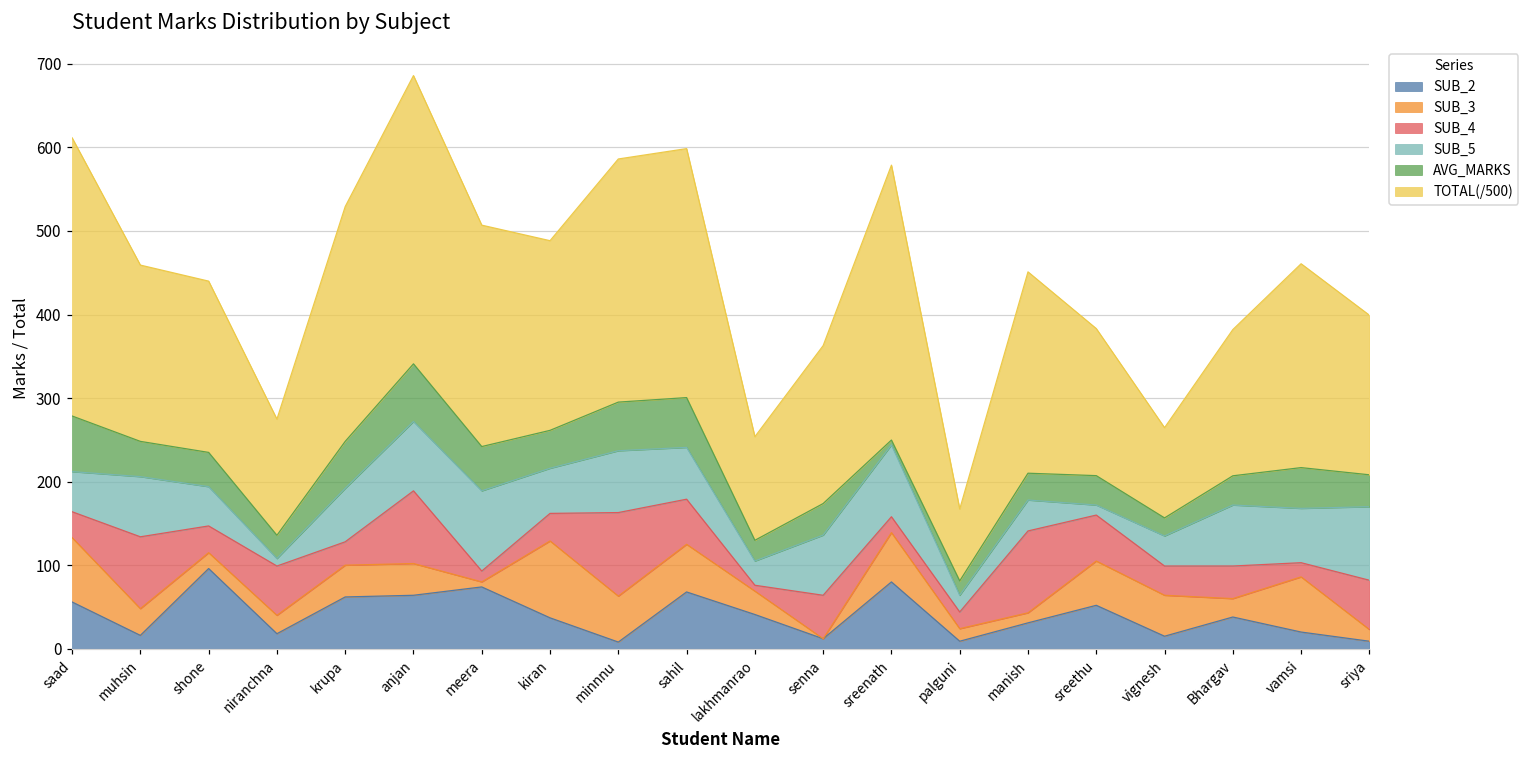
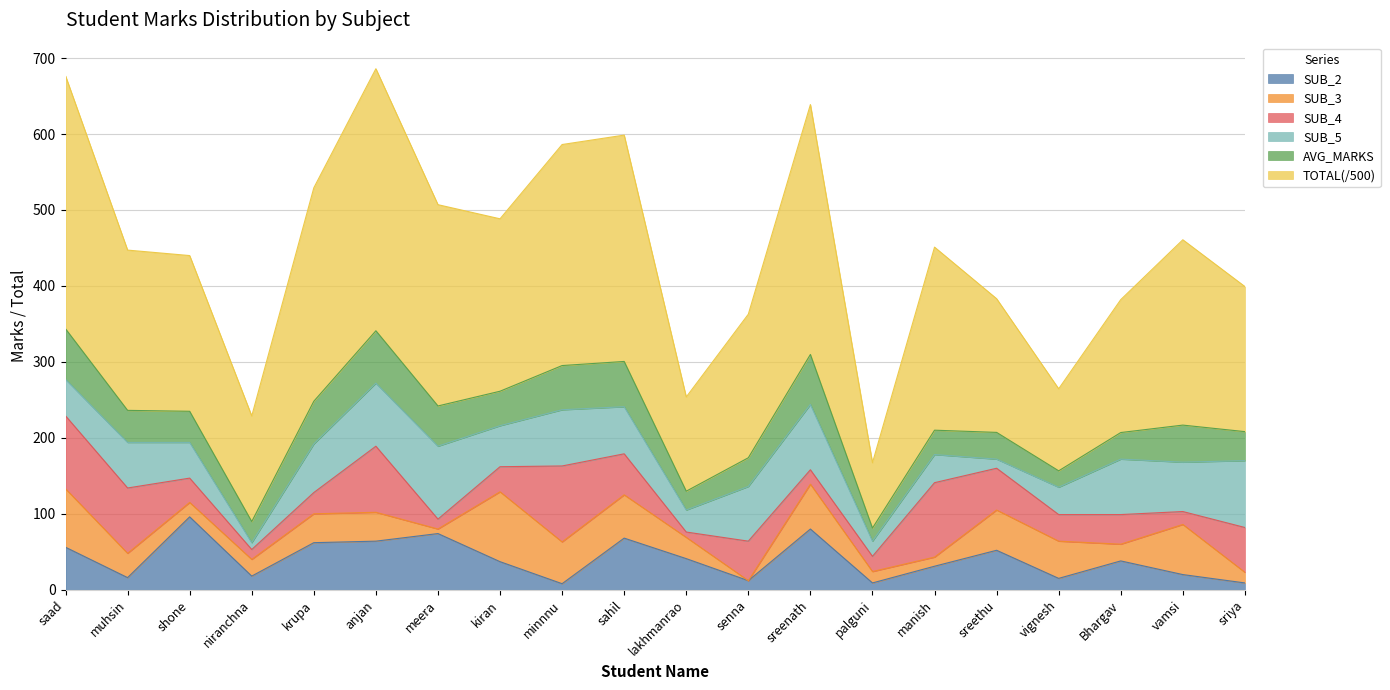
  {
    "SUB_2": {
      "saad": 60,
      "muhsin": 20,
      "shone": 100,
      "niranchna": 20,
      "krupa": 60,
      "anjan": 60,
      "meera": 70,
      "kiran": 40,
      "minnnu": 10,
      "sahil": 70,
      "lakhmanrao": 40,
      "sreenath": 80,
      "palguni": 10,
      "manish": 30,
      "sreethu": 50,
      "vignesh": 20,
      "Bhargav": 40,
      "vamsi": 20,
      "sriya": 10
    },
    "SUB_3": {
      "saad": 80,
      "muhsin": 30,
      "shone": 20,
      "niranchna": 20,
      "krupa": 40,
      "anjan": 40,
      "meera": 10,
      "kiran": 90,
      "minnnu": 60,
      "sahil": 60,
      "lakhmanrao": 30,
      "sreenath": 60,
      "palguni": 20,
      "manish": 10,
      "sreethu": 50,
      "vignesh": 50,
      "Bhargav": 20,
      "vamsi": 70,
      "sriya": 10
    },
    "SUB_4": {
-     "saad": 30,
+     "saad": 100,
      "muhsin": 90,
      "shone": 30,
-     "niranchna": 60,
+     "niranchna": 10,
      "krupa": 30,
      "anjan": 90,
      "meera": 10,
      "kiran": 30,
      "minnnu": 100,
      "sahil": 50,
      "lakhmanrao": 10,
      "senna": 50,
      "sreenath": 20,
      "palguni": 20,
      "manish": 100,
      "sreethu": 60,
      "vignesh": 40,
      "Bhargav": 40,
      "vamsi": 20,
      "sriya": 60
    },
    "SUB_5": {
      "saad": 50,
-     "muhsin": 70,
+     "muhsin": 60,
      "shone": 50,
      "niranchna": 10,
      "krupa": 60,
      "anjan": 80,
      "meera": 100,
      "kiran": 50,
      "minnnu": 70,
      "sahil": 60,
      "lakhmanrao": 30,
      "senna": 70,
      "sreenath": 90,
      "palguni": 20,
      "manish": 40,
      "sreethu": 10,
      "vignesh": 40,
      "Bhargav": 70,
      "vamsi": 70,
      "sriya": 90
    },
    "AVG_MARKS": {
      "saad": 70,
      "muhsin": 40,
      "shone": 40,
      "niranchna": 30,
      "krupa": 60,
      "anjan": 70,
      "meera": 50,
      "kiran": 50,
      "minnnu": 60,
      "sahil": 60,
      "lakhmanrao": 20,
      "senna": 40,
-     "sreenath": 10,
+     "sreenath": 70,
      "palguni": 20,
      "manish": 30,
      "sreethu": 40,
      "vignesh": 20,
      "Bhargav": 40,
      "vamsi": 50,
      "sriya": 40
    },
    "TOTAL(/500)": {
      "saad": 330,
      "muhsin": 210,
      "shone": 210,
      "niranchna": 140,
      "krupa": 280,
      "anjan": 350,
      "meera": 270,
      "kiran": 230,
      "minnnu": 290,
      "sahil": 300,
      "lakhmanrao": 120,
      "senna": 190,
      "sreenath": 330,
      "palguni": 90,
      "manish": 240,
      "sreethu": 180,
      "vignesh": 110,
      "Bhargav": 180,
      "vamsi": 240,
      "sriya": 190
    }
  }
